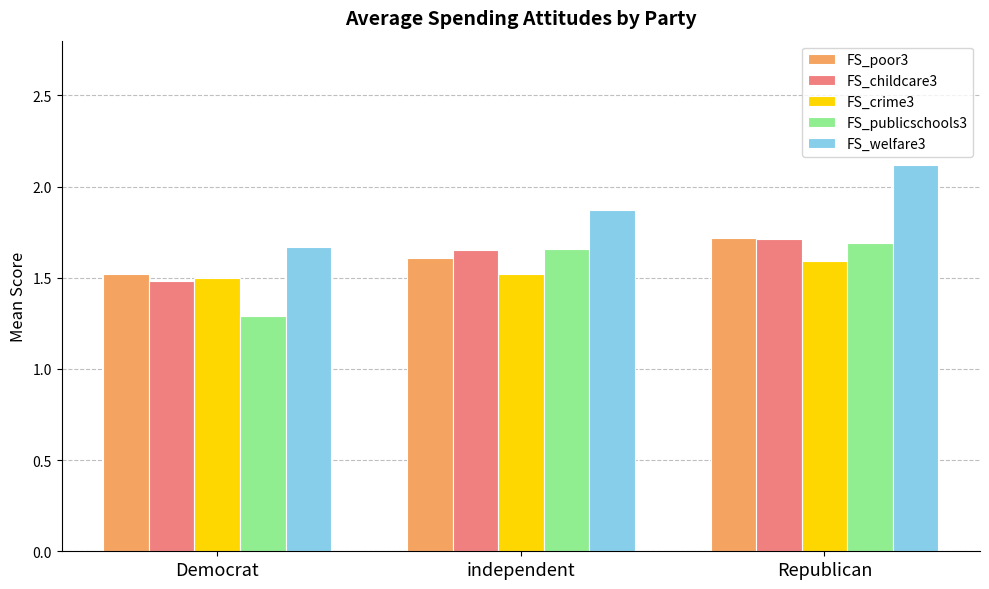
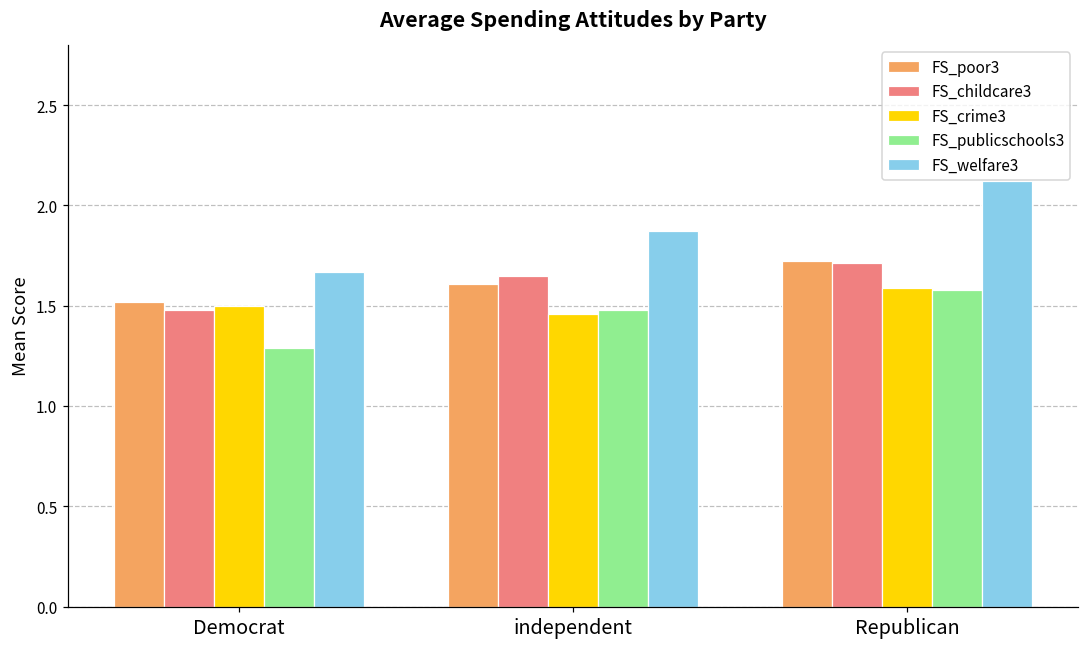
  {
    "FS_crime3": {
      "Democrat": 1.50,
-     "independent": 1.52,
+     "independent": 1.46,
      "Republican": 1.59
    },
    "FS_publicschools3": {
      "Democrat": 1.29,
-     "independent": 1.66,
-     "Republican": 1.69
+     "independent": 1.48,
+     "Republican": 1.58
    },
    "FS_welfare3": {
      "Democrat": 1.67,
      "independent": 1.87,
      "Republican": 2.12
    }
  }
